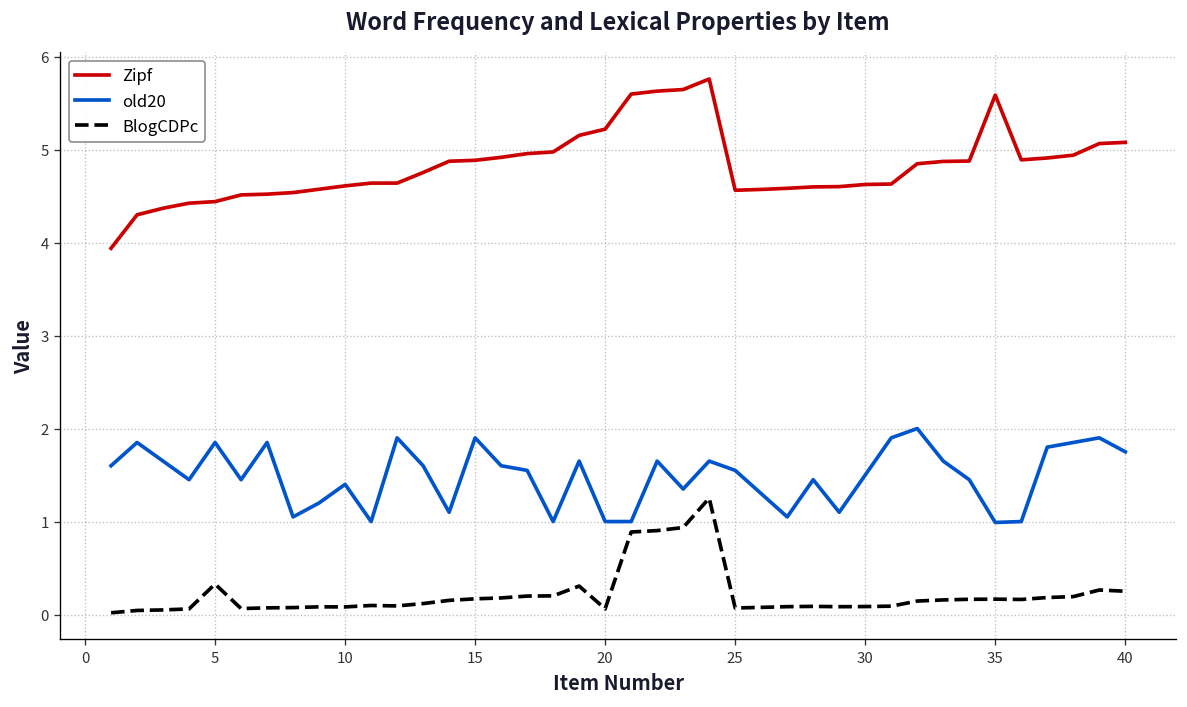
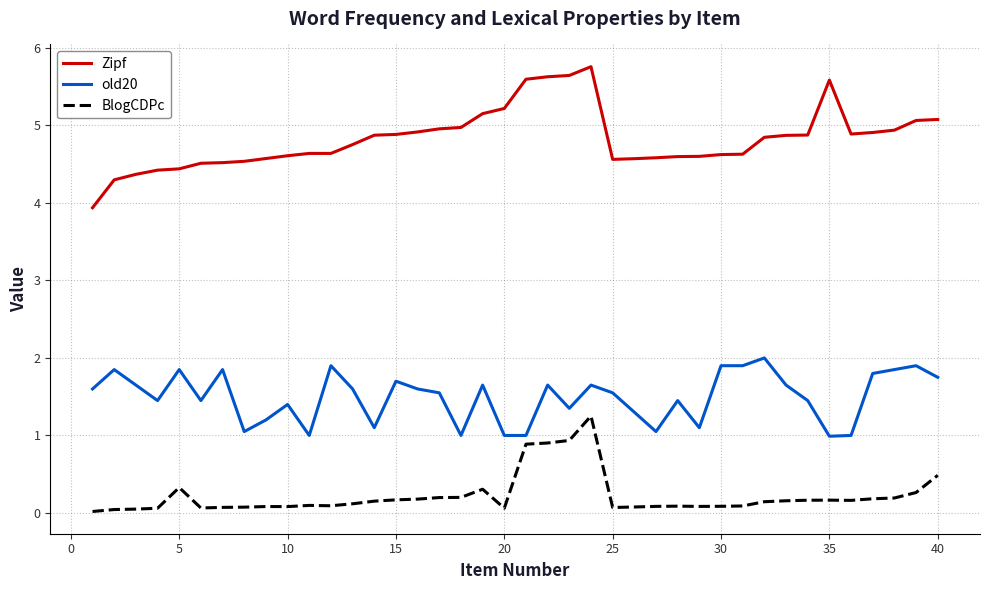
  {
    "Zipf": {
      "5": 4.4,
      "10": 4.6,
      "15": 4.9,
      "20": 5.2,
      "25": 4.6,
      "30": 4.6,
      "35": 5.6,
      "40": 5.1
    },
    "old20": {
      "5": 1.9,
      "10": 1.4,
-     "15": 1.9,
+     "15": 1.7,
      "20": 1.0,
      "25": 1.6,
-     "30": 1.5,
+     "30": 1.9,
      "35": 1.0,
      "40": 1.8
    },
    "BlogCDPc": {
      "5": 0.3,
      "10": 0.1,
      "15": 0.2,
      "20": 0.1,
      "25": 0.1,
      "30": 0.1,
      "35": 0.2,
-     "40": 0.3
+     "40": 0.5
    }
  }
